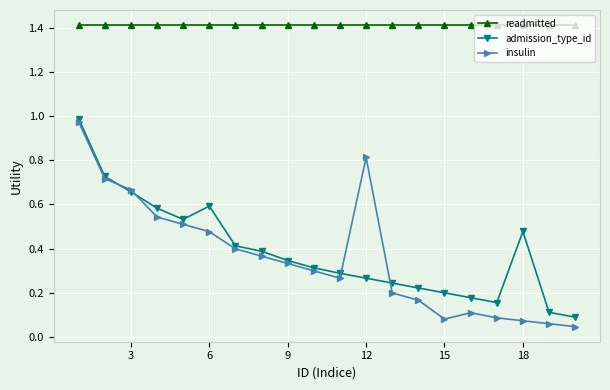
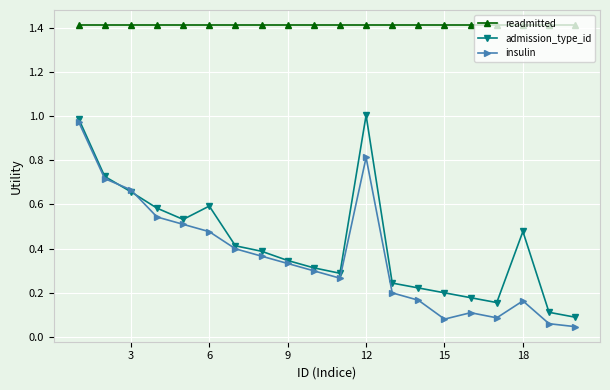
  {
    "readmitted": {
      "3": 1.41,
      "6": 1.41,
      "9": 1.41,
      "12": 1.41,
      "15": 1.41
    },
    "admission_type_id": {
      "6": 0.59,
      "9": 0.35,
-     "12": 0.27,
+     "12": 1.00,
      "15": 0.20,
      "18": 0.48
    },
    "insulin": {
      "6": 0.48,
      "9": 0.33,
      "12": 0.81,
      "15": 0.08,
-     "18": 0.07
+     "18": 0.16
    }
  }
